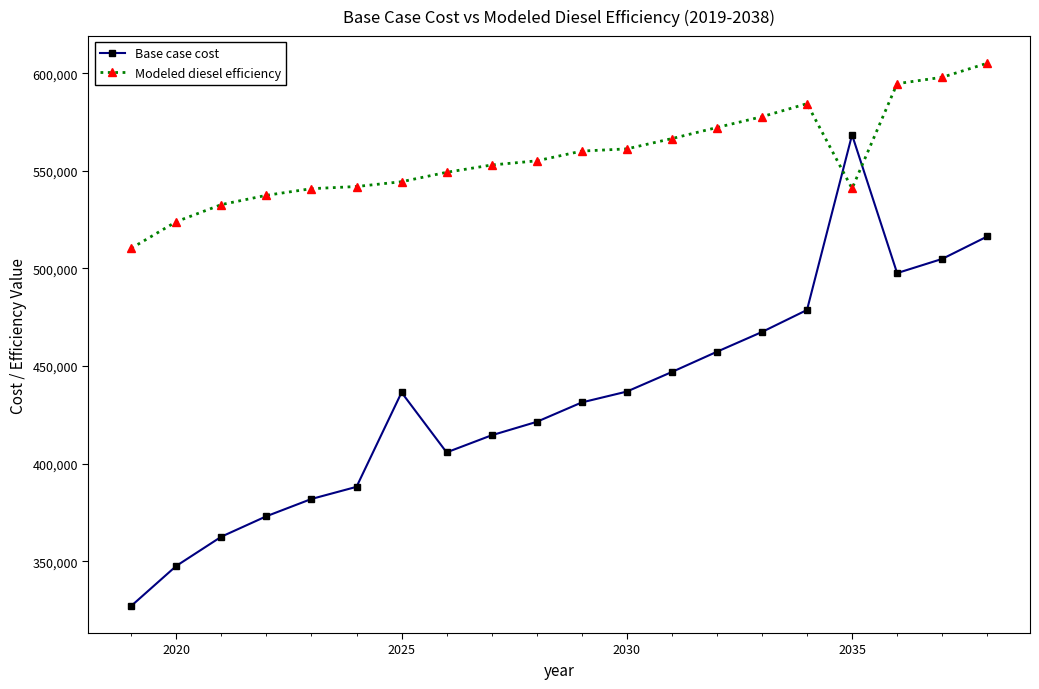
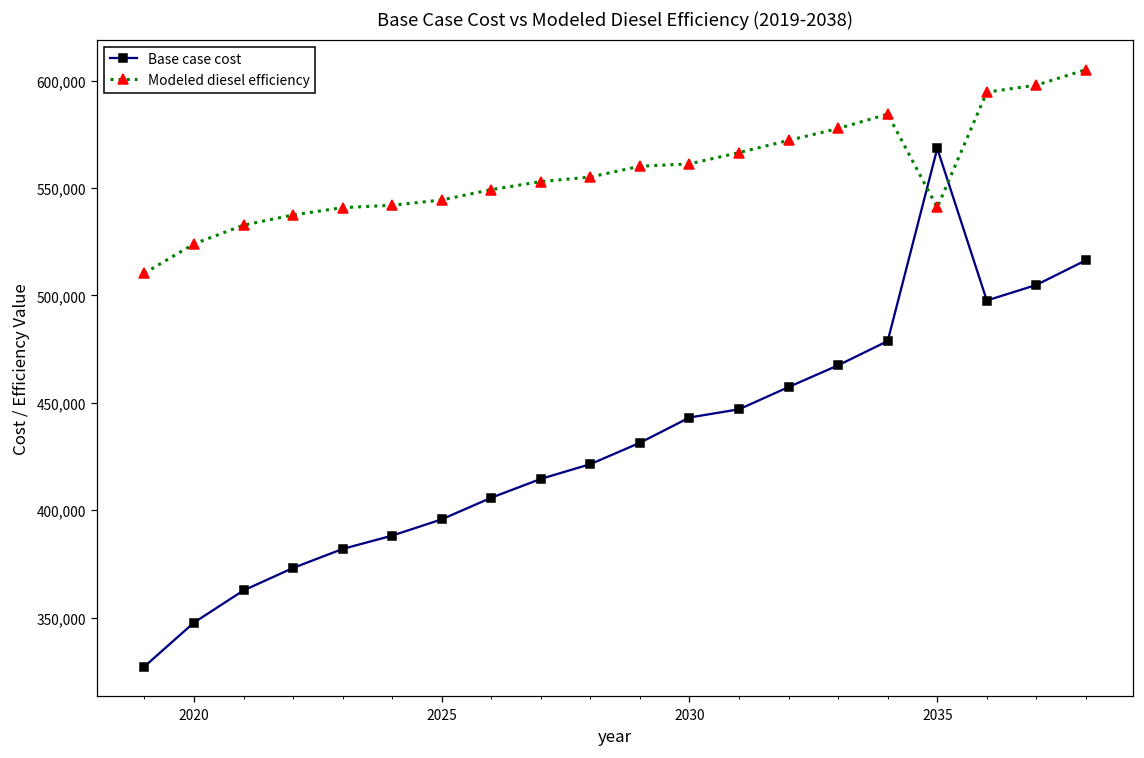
  {
    "Base case cost": {
      "2020": "348,000",
-     "2025": "436,000",
-     "2030": "437,000",
+     "2025": "396,000",
+     "2030": "443,000",
      "2035": "568,000"
    },
    "Modeled diesel efficiency": {
      "2020": "524,000",
      "2025": "544,000",
      "2030": "561,000",
      "2035": "541,000"
    }
  }
